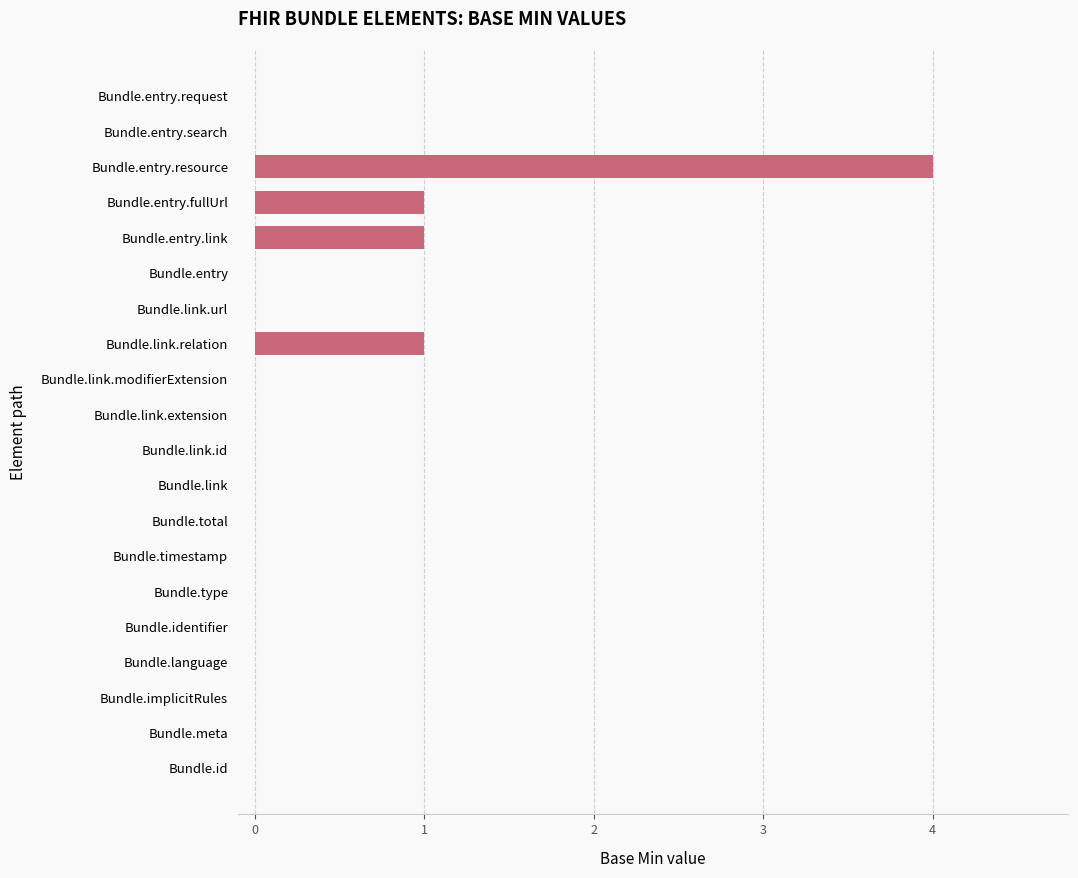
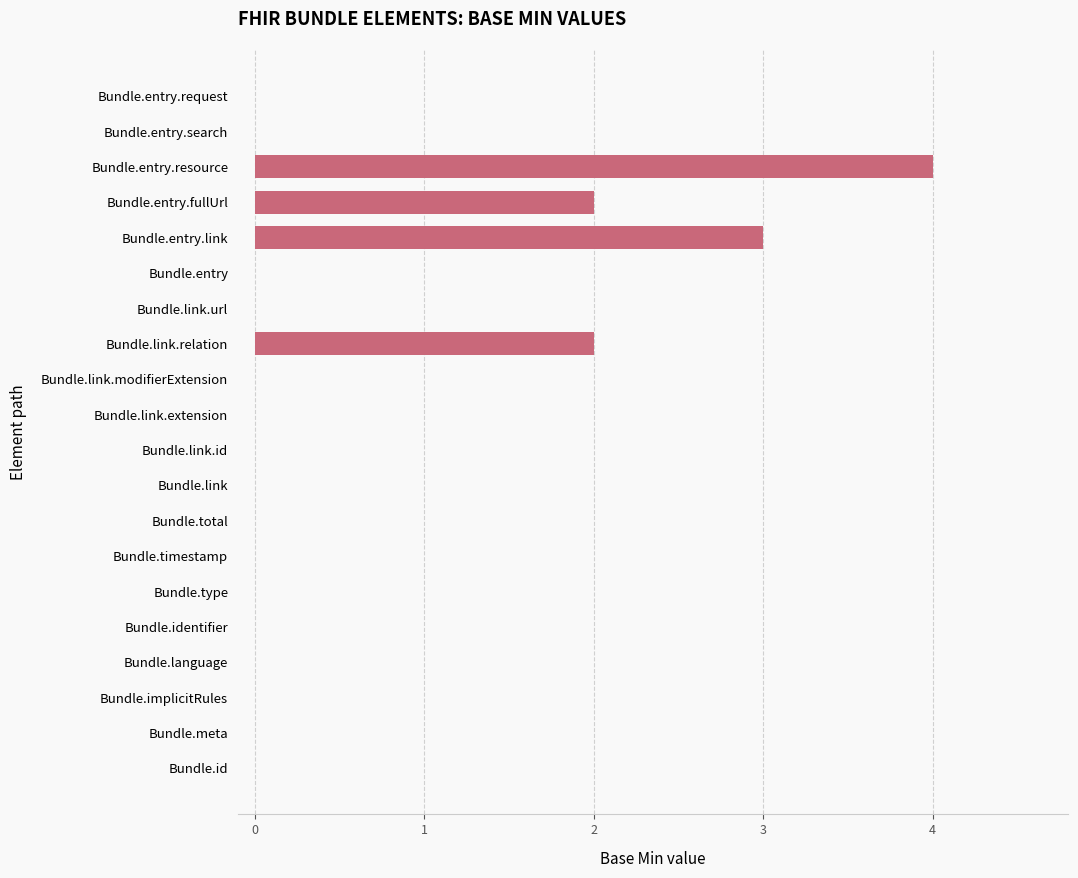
  {
    "Bundle.entry.request": 0,
    "Bundle.entry.search": 0,
    "Bundle.entry.resource": 4,
-   "Bundle.entry.fullUrl": 1,
-   "Bundle.entry.link": 1,
+   "Bundle.entry.fullUrl": 2,
+   "Bundle.entry.link": 3,
    "Bundle.entry": 0,
    "Bundle.link.url": 0,
-   "Bundle.link.relation": 1,
+   "Bundle.link.relation": 2,
    "Bundle.link.modifierExtension": 0,
    "Bundle.link.extension": 0,
    "Bundle.link.id": 0,
    "Bundle.link": 0,
    "Bundle.total": 0,
    "Bundle.timestamp": 0,
    "Bundle.type": 0,
    "Bundle.identifier": 0,
    "Bundle.language": 0,
    "Bundle.implicitRules": 0,
    "Bundle.meta": 0,
    "Bundle.id": 0
  }
